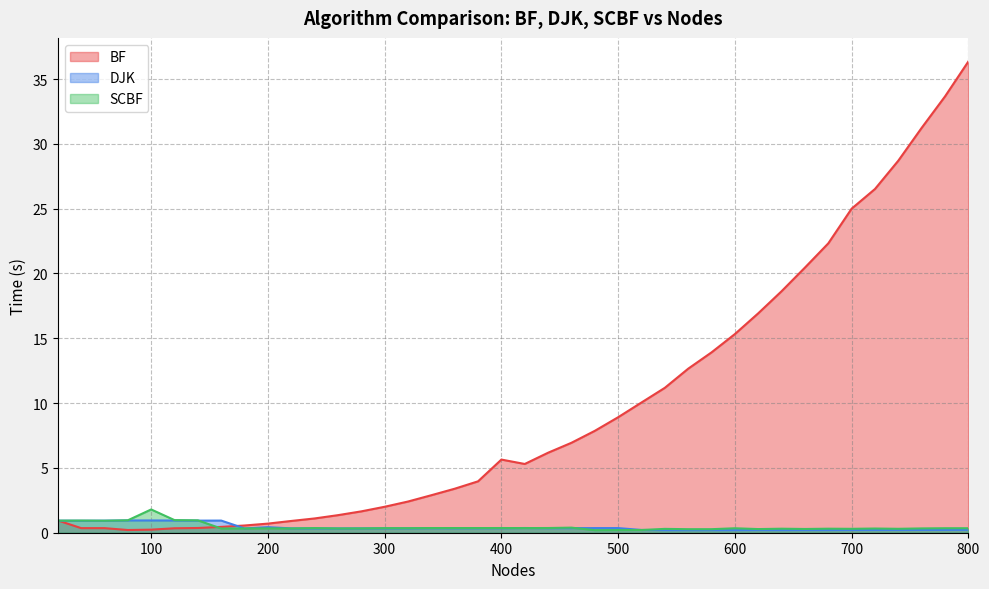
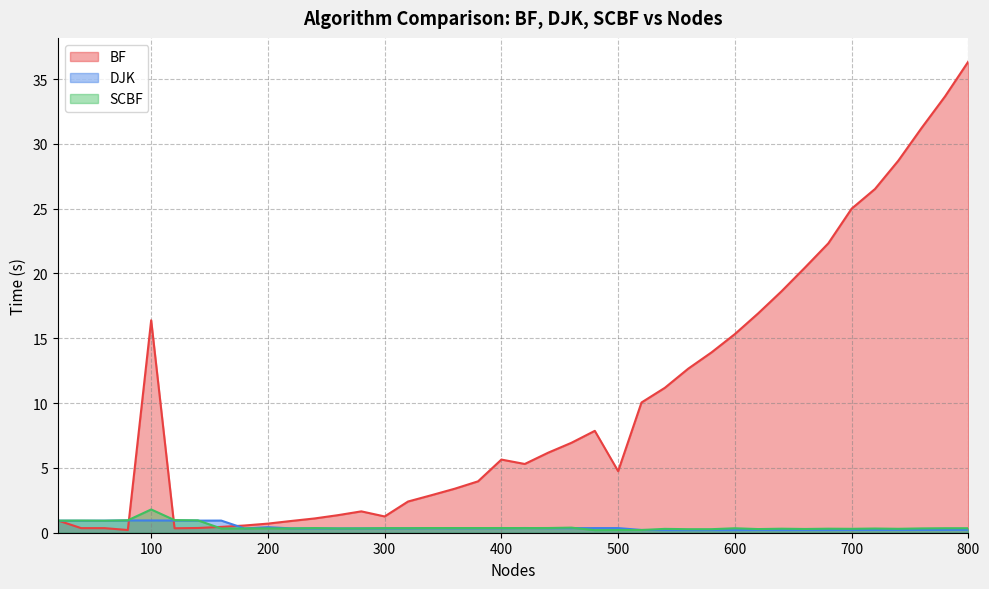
  {
    "BF": {
-     "100": 0.2,
+     "100": 16.4,
      "200": 0.7,
-     "300": 2.0,
+     "300": 1.3,
      "400": 5.6,
-     "500": 8.9,
+     "500": 4.7,
      "600": 15.3,
      "700": 25.0,
      "800": 36.4
    },
    "DJK": {
      "100": 0.9
    },
    "SCBF": {
      "100": 1.8
    }
  }
